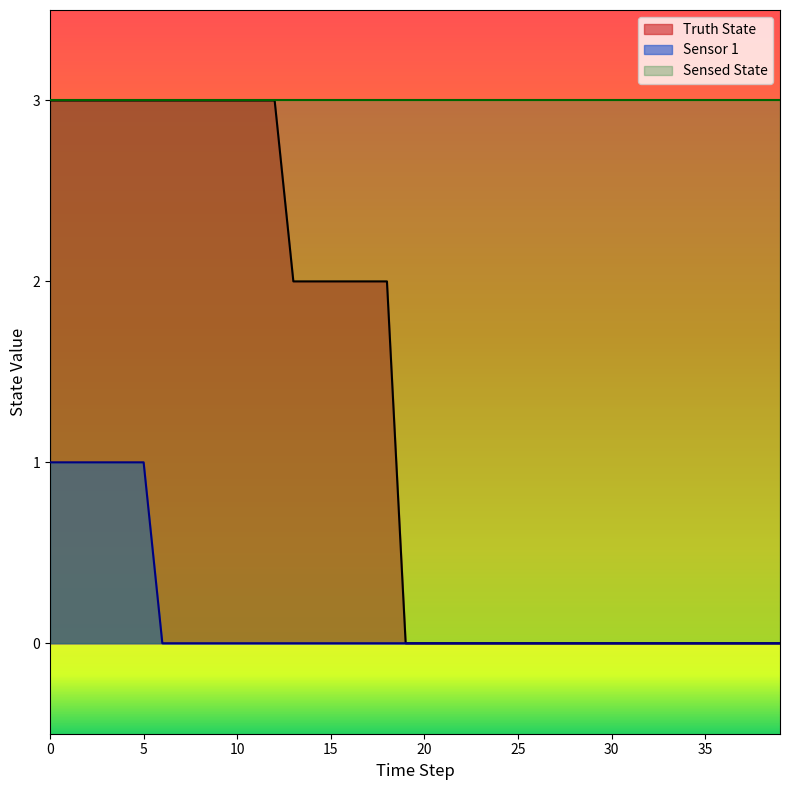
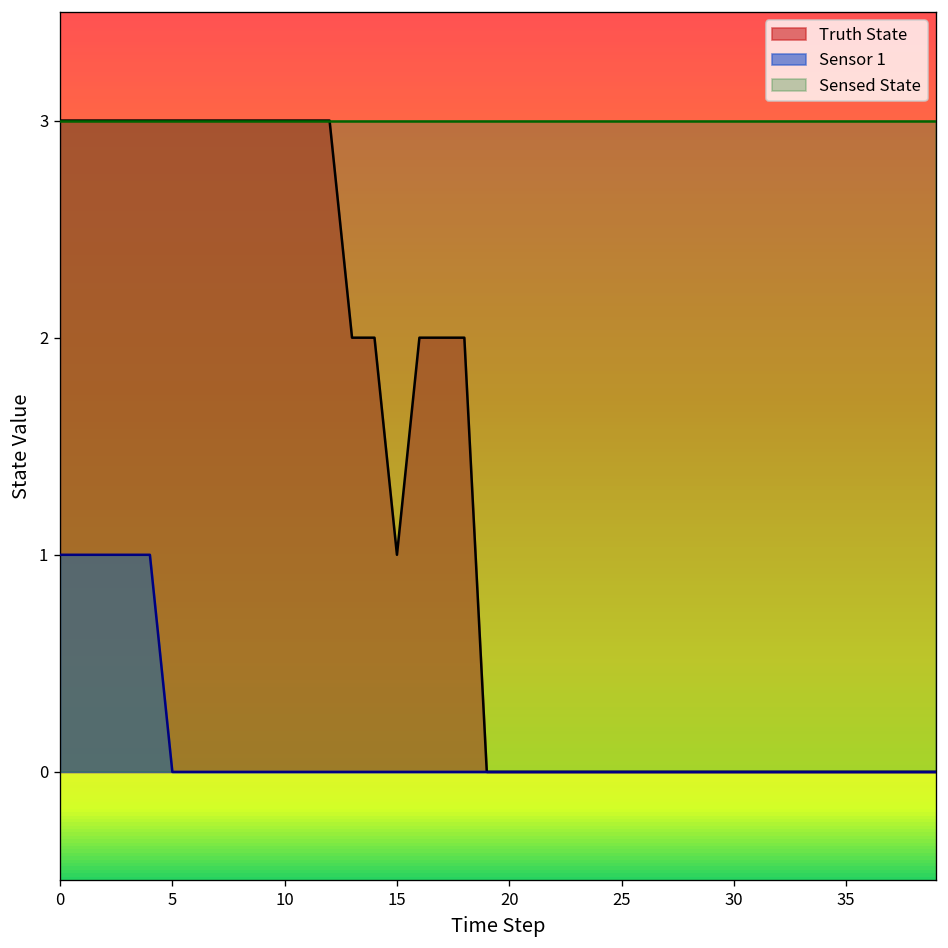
  {
    "Truth State": {
-     "15": 2
+     "15": 1
    },
    "Sensor 1": {
      "0": 1,
-     "5": 1,
+     "5": 0,
      "10": 0,
      "15": 0
    },
    "Sensed State": {
      "15": 3,
      "20": 3,
      "25": 3,
      "30": 3,
      "35": 3
    }
  }
